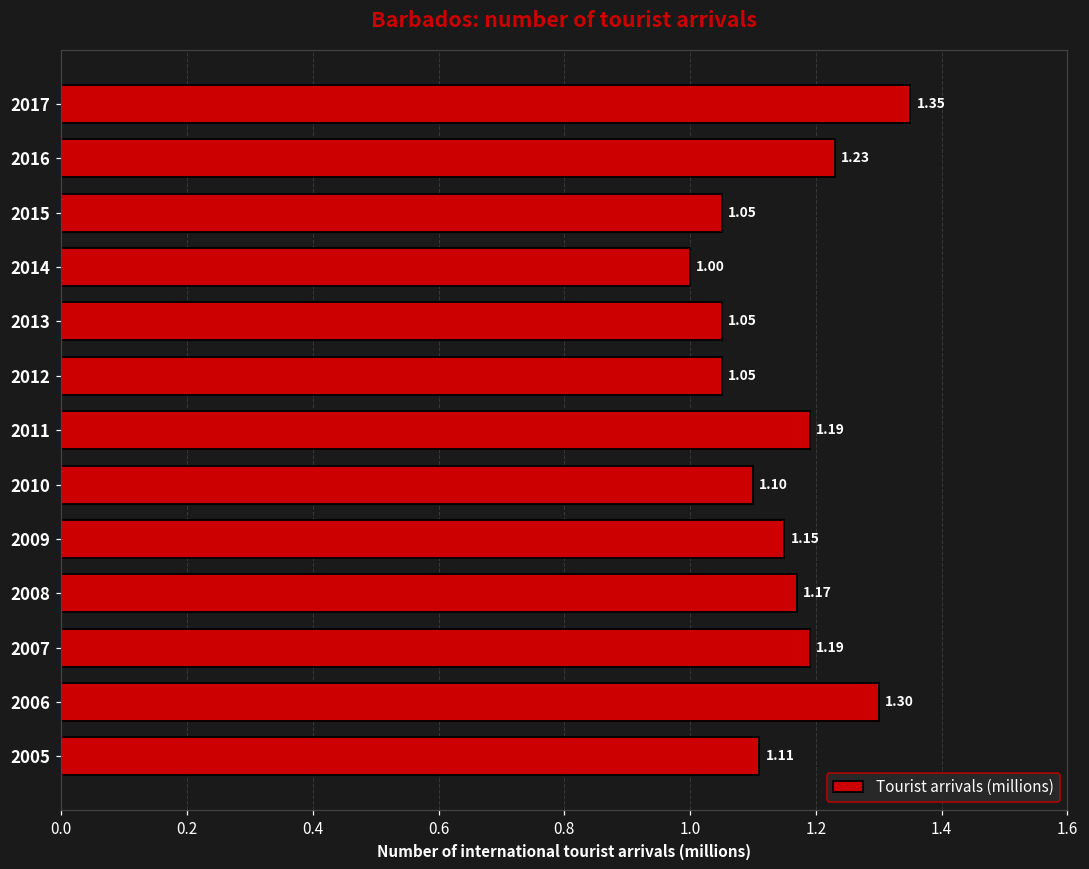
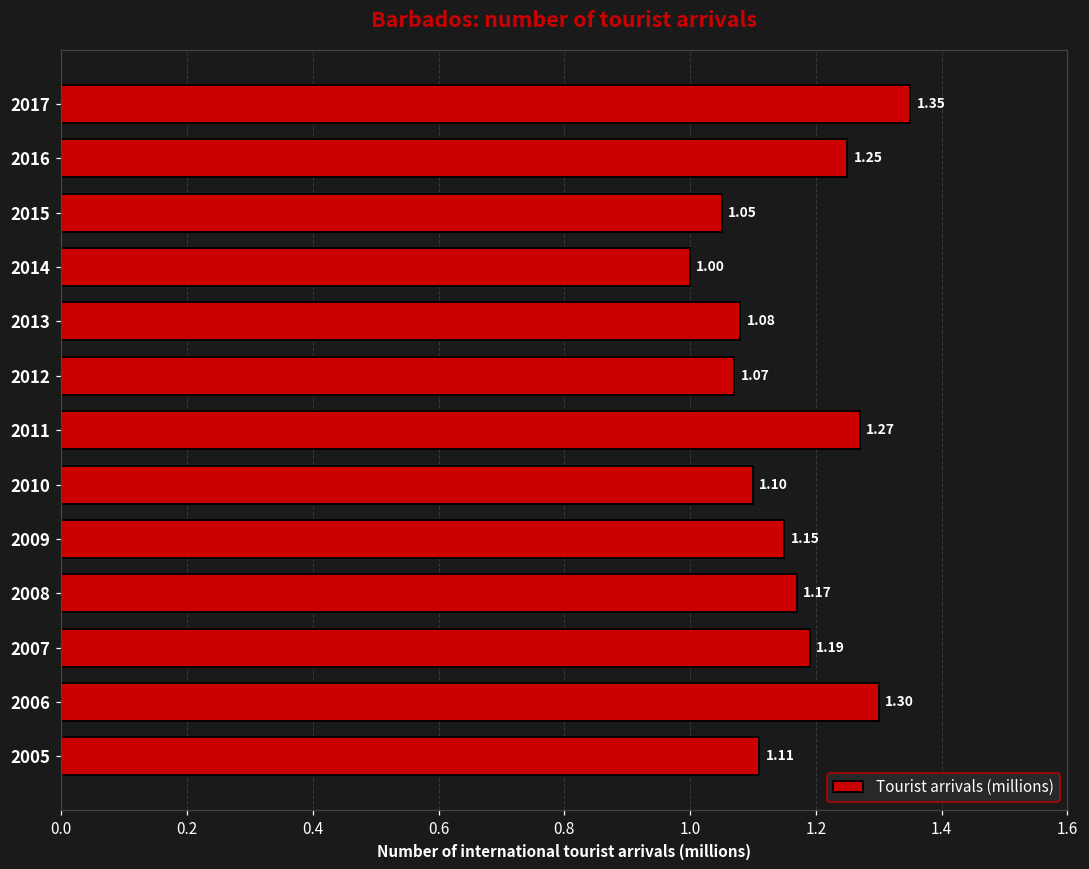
  {
    "2017": 1.35,
-   "2016": 1.23,
+   "2016": 1.25,
    "2015": 1.05,
    "2014": 1.00,
-   "2013": 1.05,
-   "2012": 1.05,
-   "2011": 1.19,
+   "2013": 1.08,
+   "2012": 1.07,
+   "2011": 1.27,
    "2010": 1.10,
    "2009": 1.15,
    "2008": 1.17,
    "2007": 1.19,
    "2006": 1.30,
    "2005": 1.11
  }
